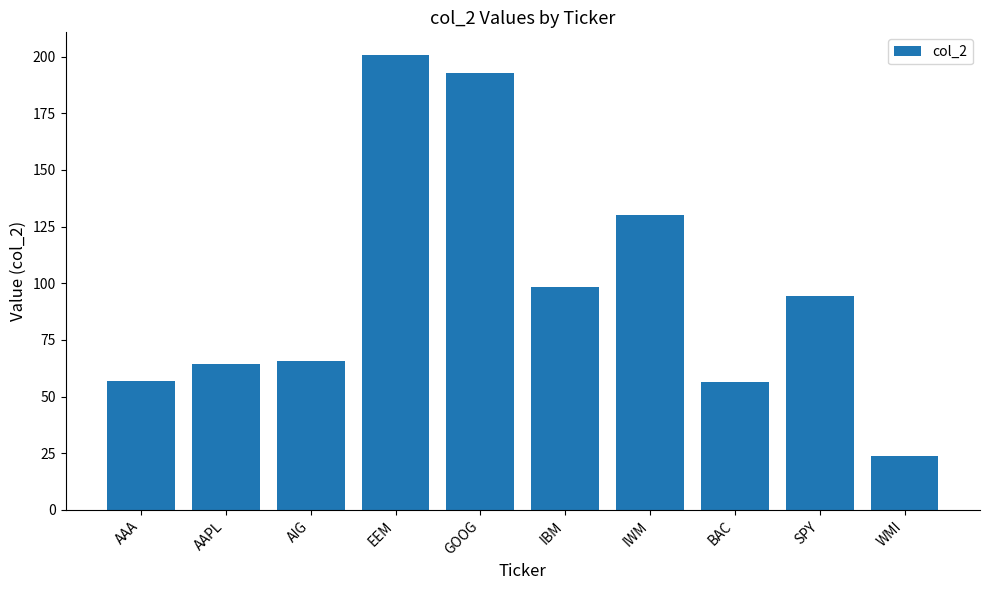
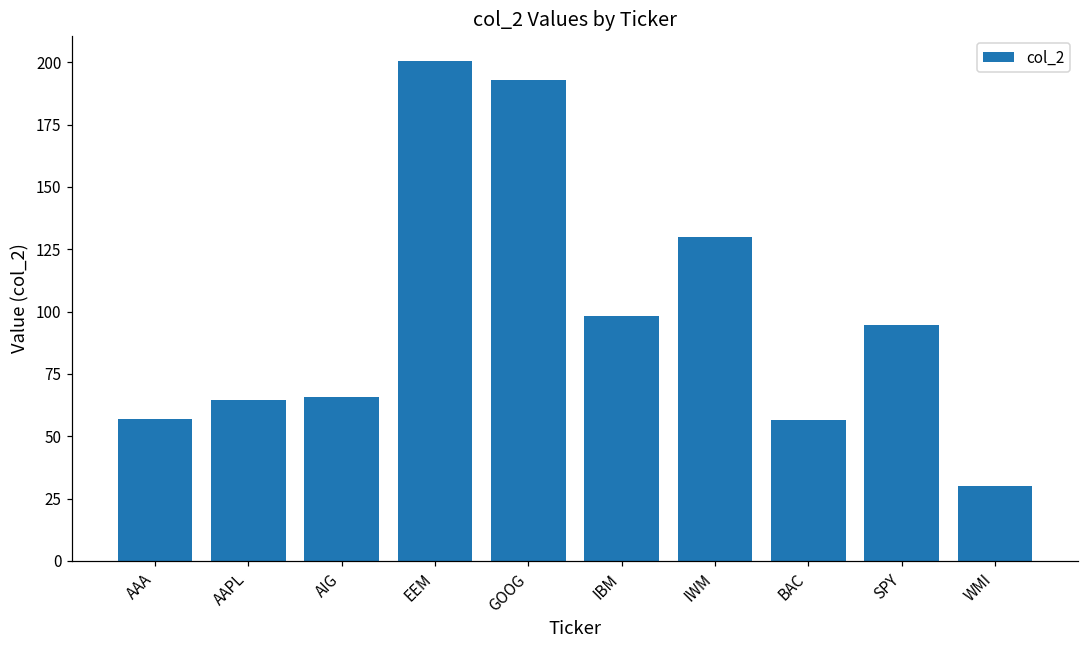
  {
    "AAA": 57,
    "AAPL": 64,
    "AIG": 66,
    "EEM": 201,
    "GOOG": 193,
    "IBM": 98,
    "IWM": 130,
    "BAC": 57,
    "SPY": 94,
-   "WMI": 24
+   "WMI": 30
  }
